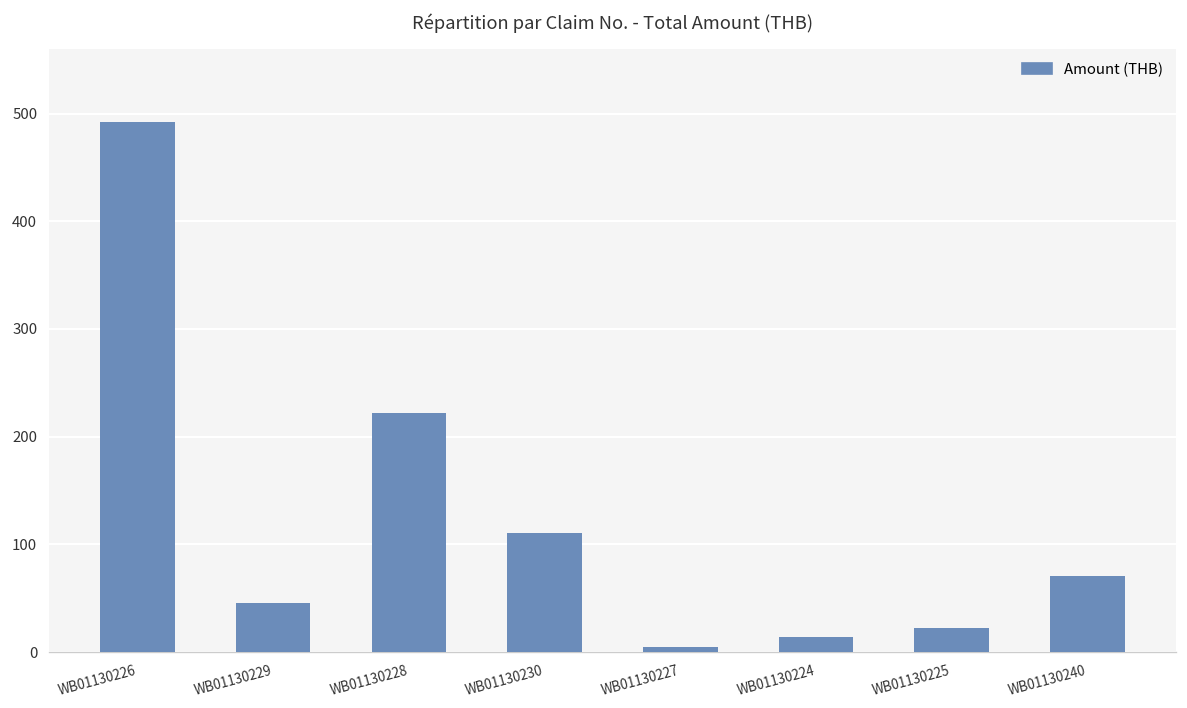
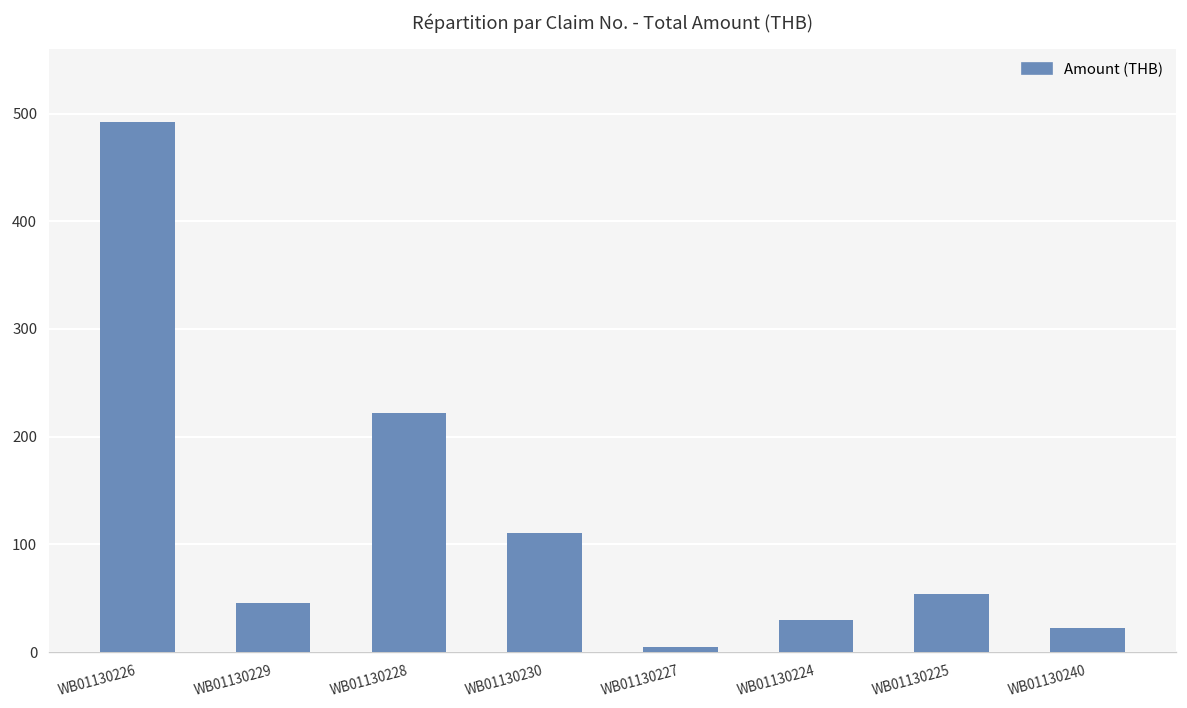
  {
    "WB01130226": 490,
    "WB01130229": 50,
    "WB01130228": 220,
    "WB01130230": 110,
    "WB01130227": 10,
-   "WB01130224": 10,
-   "WB01130225": 20,
-   "WB01130240": 70
+   "WB01130224": 30,
+   "WB01130225": 50,
+   "WB01130240": 20
  }
